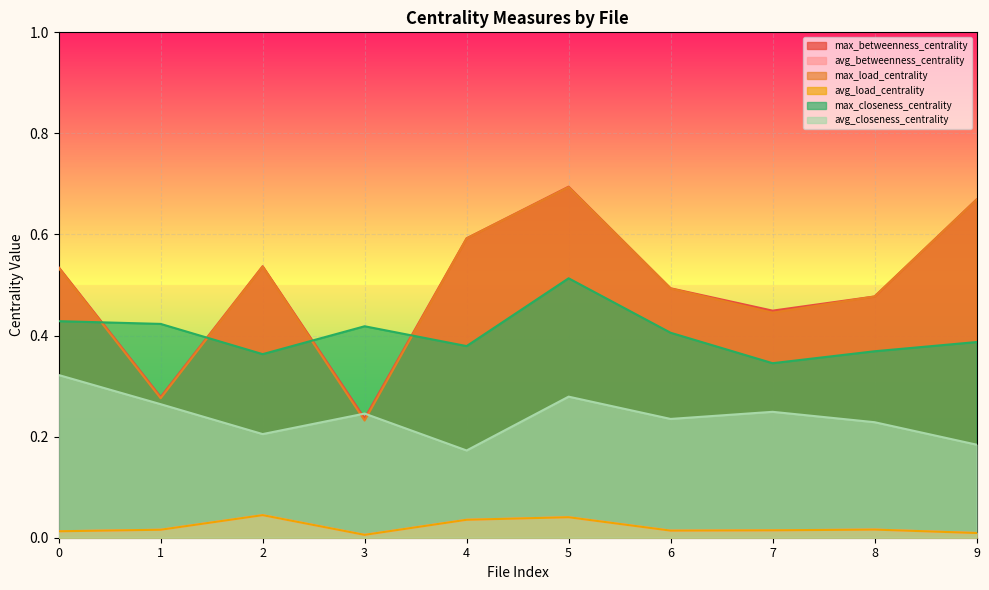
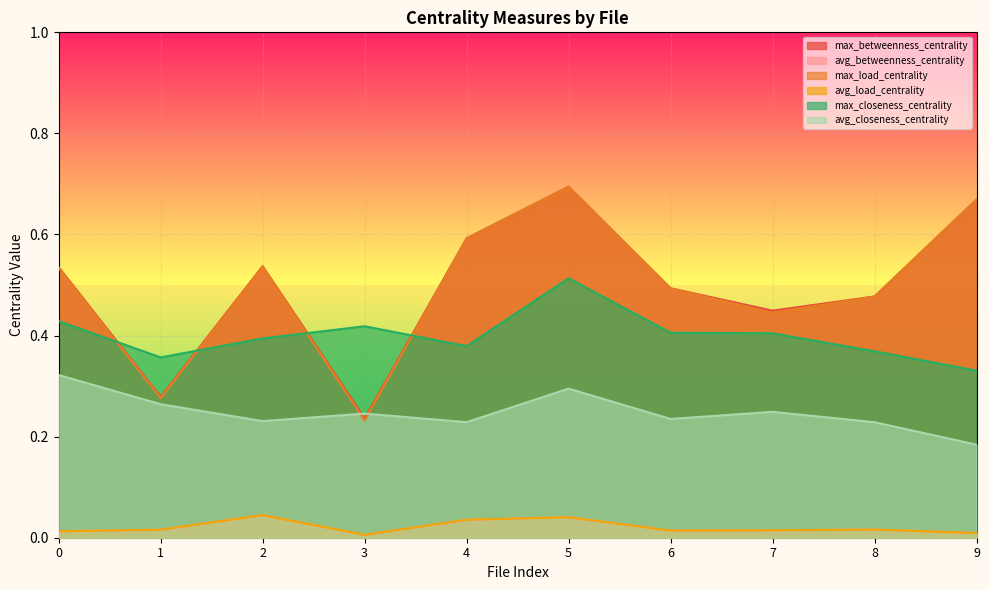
  {
    "max_closeness_centrality": {
      "0": 0.43,
-     "1": 0.42,
-     "2": 0.36,
+     "1": 0.36,
+     "2": 0.39,
      "3": 0.42,
      "4": 0.38,
      "5": 0.51,
      "6": 0.41,
-     "7": 0.35,
+     "7": 0.40,
      "8": 0.37,
-     "9": 0.39
+     "9": 0.33
    },
    "avg_closeness_centrality": {
      "0": 0.32,
      "1": 0.26,
-     "2": 0.21,
+     "2": 0.23,
      "3": 0.25,
-     "4": 0.17,
-     "5": 0.28,
+     "4": 0.23,
+     "5": 0.30,
      "6": 0.24,
      "7": 0.25,
      "8": 0.23,
      "9": 0.18
    }
  }
